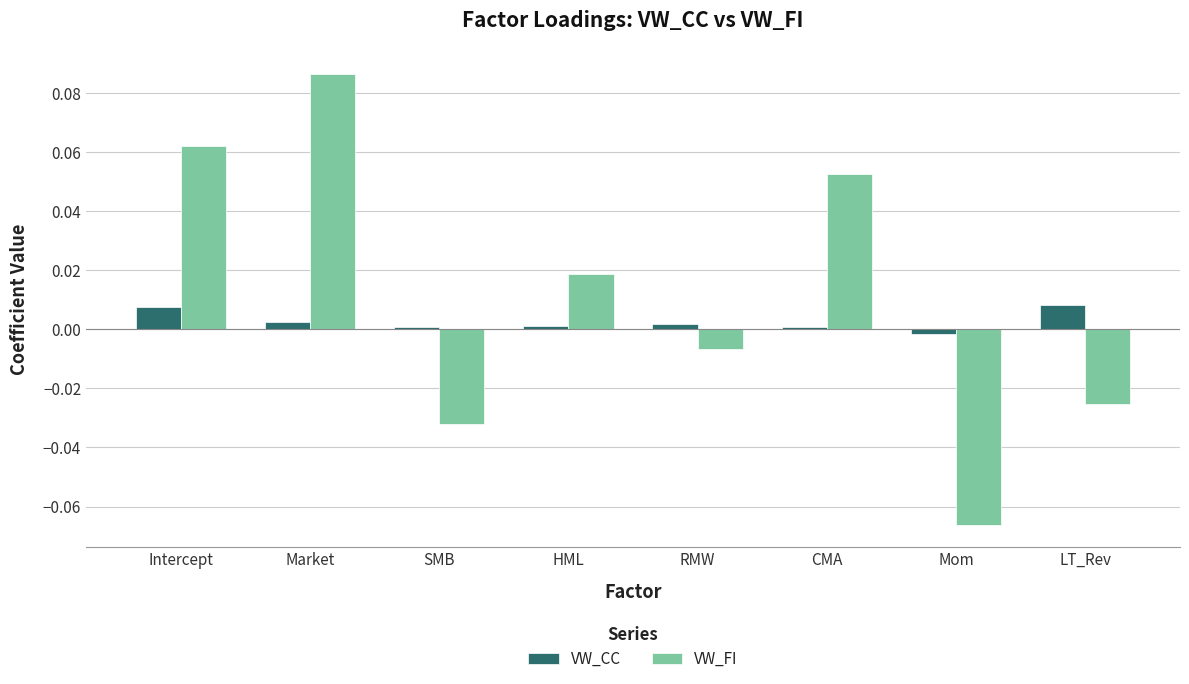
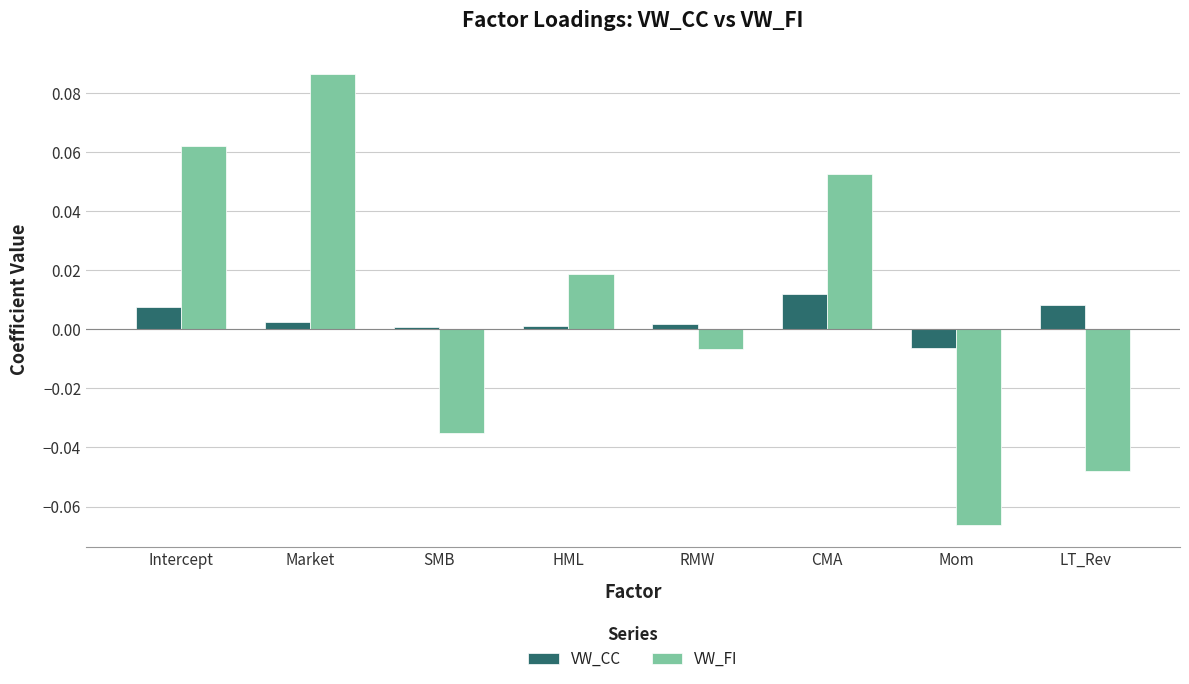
  {
    "VW_CC": {
      "Intercept": 0.008,
      "Market": 0.002,
      "HML": 0.001,
      "RMW": 0.002,
-     "CMA": 0.001,
-     "Mom": -0.002,
+     "CMA": 0.012,
+     "Mom": -0.006,
      "LT_Rev": 0.008
    },
    "VW_FI": {
      "Intercept": 0.062,
      "Market": 0.086,
-     "SMB": -0.032,
+     "SMB": -0.035,
      "HML": 0.019,
      "RMW": -0.007,
      "CMA": 0.053,
      "Mom": -0.066,
-     "LT_Rev": -0.025
+     "LT_Rev": -0.048
    }
  }
